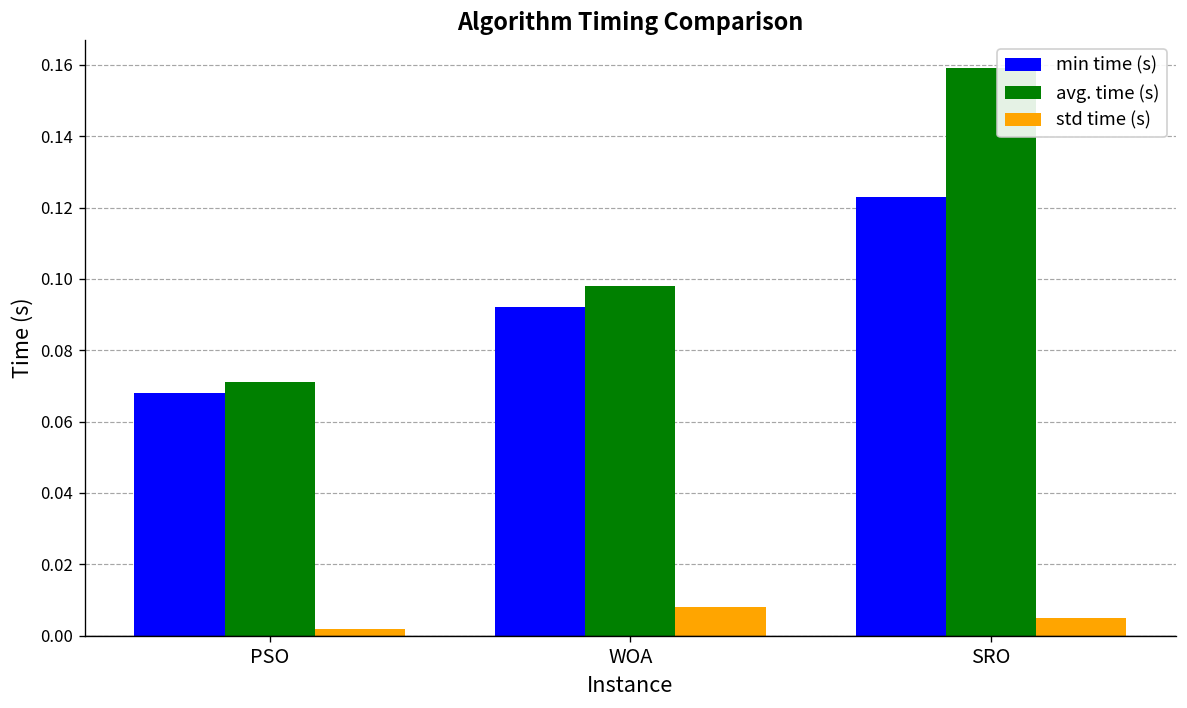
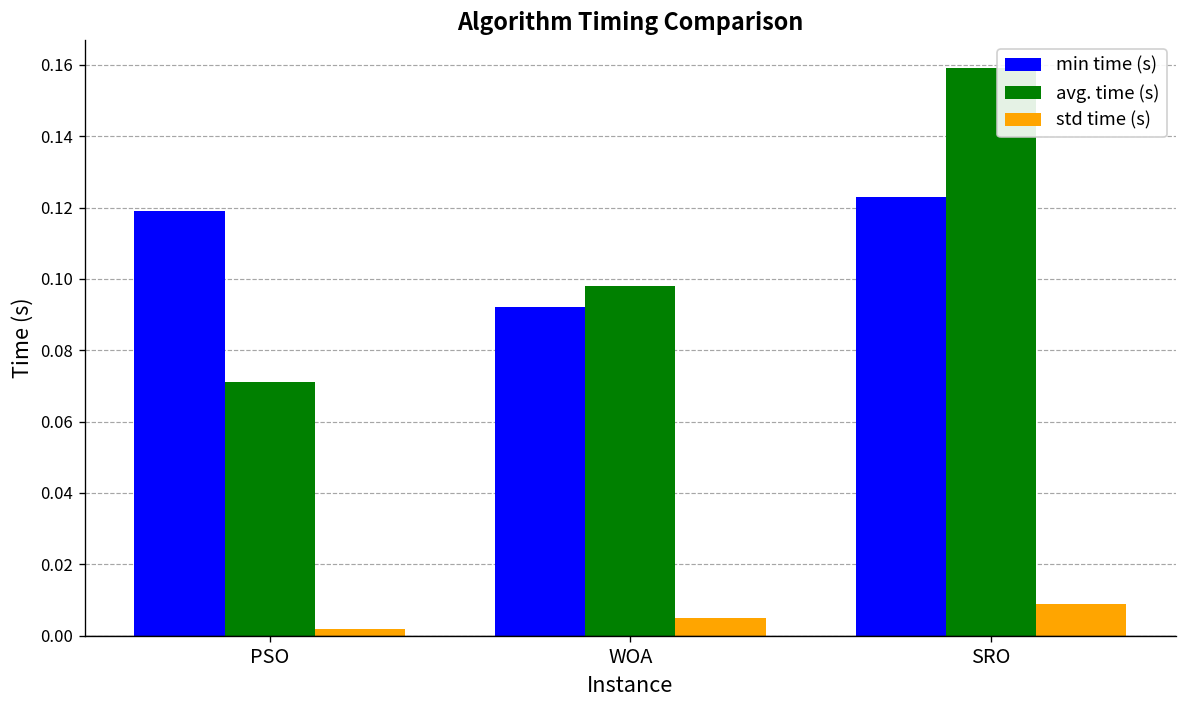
  {
    "min time (s)": {
-     "PSO": 0.068,
+     "PSO": 0.119,
      "WOA": 0.092,
      "SRO": 0.123
    },
    "avg. time (s)": {
      "PSO": 0.071,
      "WOA": 0.098,
      "SRO": 0.159
    },
    "std time (s)": {
      "PSO": 0.002,
-     "WOA": 0.008,
-     "SRO": 0.005
+     "WOA": 0.005,
+     "SRO": 0.009
    }
  }
